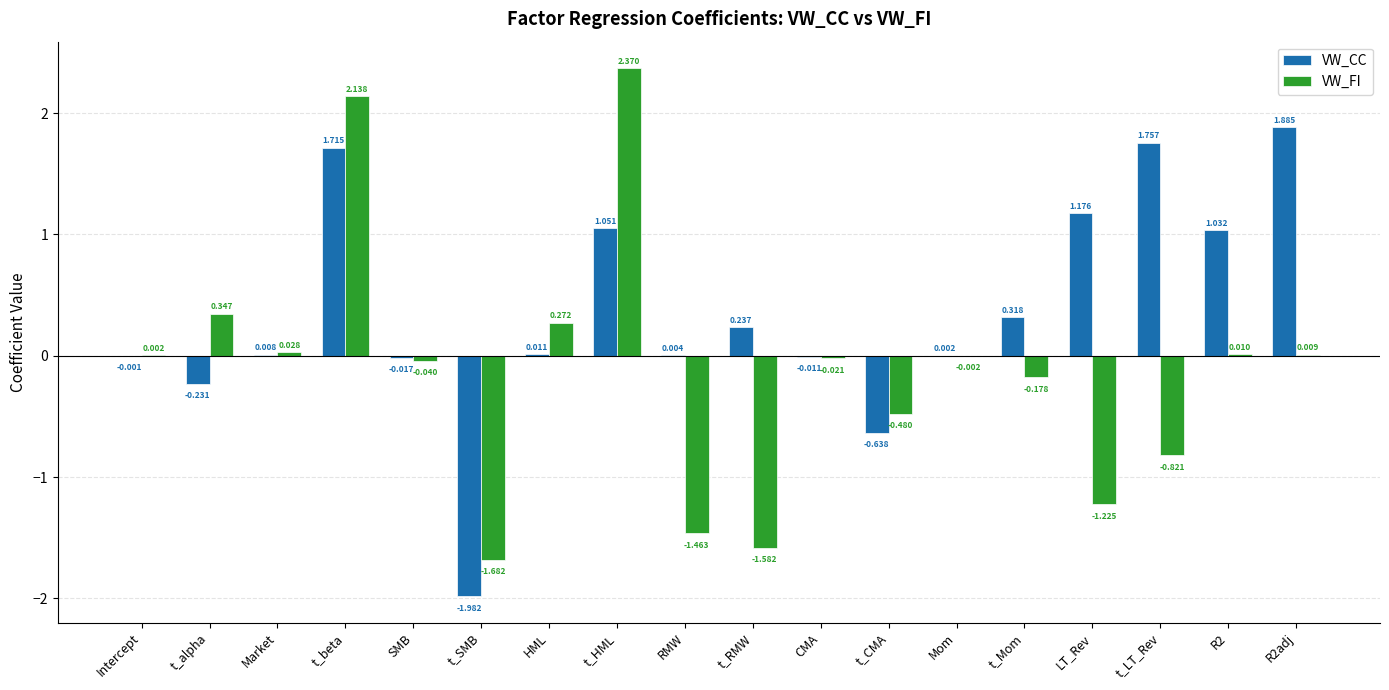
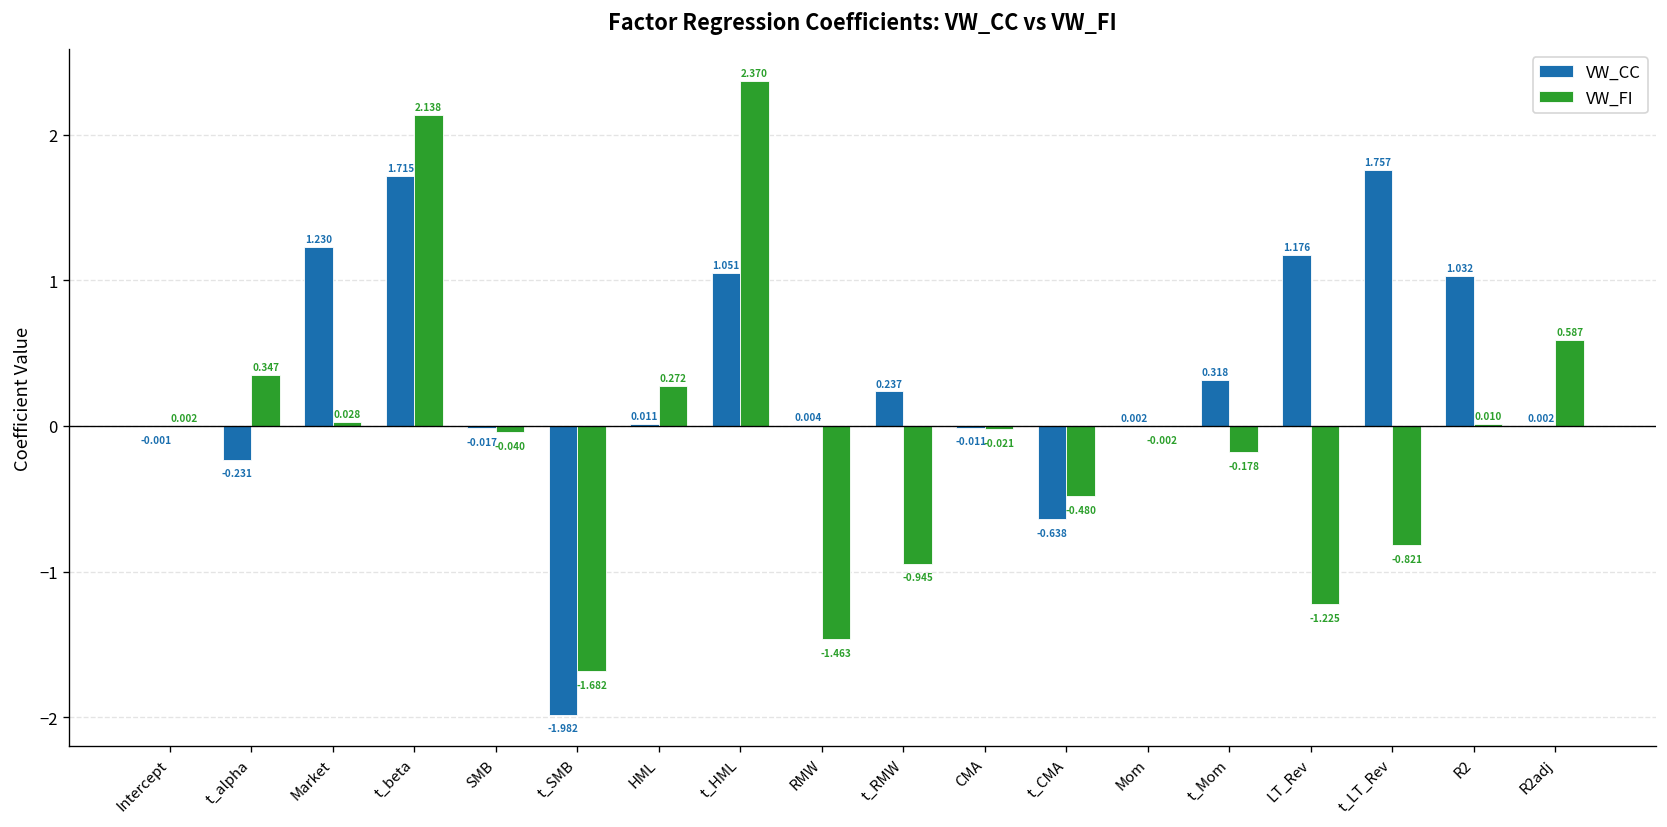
  {
    "VW_CC": {
      "Intercept": -0.001,
      "t_alpha": -0.231,
-     "Market": 0.008,
+     "Market": 1.230,
      "t_beta": 1.715,
      "SMB": -0.017,
      "t_SMB": -1.982,
      "HML": 0.011,
      "t_HML": 1.051,
      "RMW": 0.004,
      "t_RMW": 0.237,
      "CMA": -0.011,
      "t_CMA": -0.638,
      "Mom": 0.002,
      "t_Mom": 0.318,
      "LT_Rev": 1.176,
      "t_LT_Rev": 1.757,
      "R2": 1.032,
-     "R2adj": 1.885
+     "R2adj": 0.002
    },
    "VW_FI": {
      "Intercept": 0.002,
      "t_alpha": 0.347,
      "Market": 0.028,
      "t_beta": 2.138,
      "SMB": -0.040,
      "t_SMB": -1.682,
      "HML": 0.272,
      "t_HML": 2.370,
      "RMW": -1.463,
-     "t_RMW": -1.582,
+     "t_RMW": -0.945,
      "CMA": -0.021,
      "t_CMA": -0.480,
      "Mom": -0.002,
      "t_Mom": -0.178,
      "LT_Rev": -1.225,
      "t_LT_Rev": -0.821,
      "R2": 0.010,
-     "R2adj": 0.009
+     "R2adj": 0.587
    }
  }
